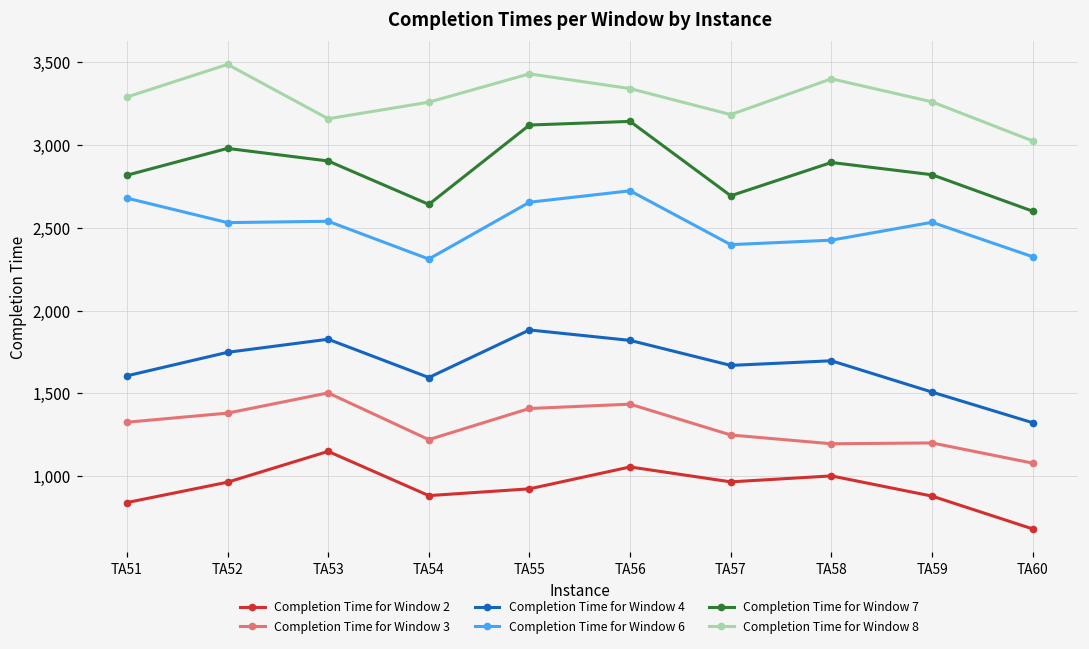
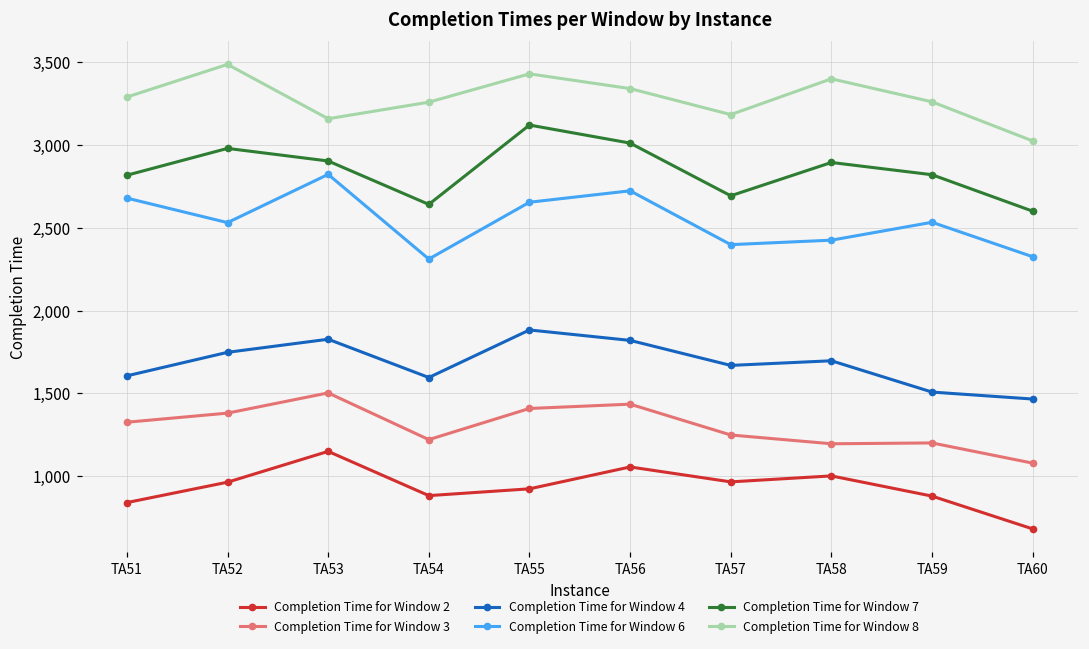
  {
    "Completion Time for Window 2": {
      "TA51": "840",
      "TA52": "960",
      "TA53": "1,150",
      "TA54": "880",
      "TA55": "920",
      "TA56": "1,060",
      "TA57": "970",
      "TA58": "1,000",
      "TA59": "880",
      "TA60": "680"
    },
    "Completion Time for Window 3": {
      "TA51": "1,330",
      "TA52": "1,380",
      "TA53": "1,500",
      "TA54": "1,220",
      "TA55": "1,410",
      "TA56": "1,440",
      "TA57": "1,250",
      "TA58": "1,200",
      "TA59": "1,200",
      "TA60": "1,080"
    },
    "Completion Time for Window 4": {
      "TA51": "1,610",
      "TA52": "1,750",
      "TA53": "1,830",
      "TA54": "1,600",
      "TA55": "1,880",
      "TA56": "1,820",
      "TA57": "1,670",
      "TA58": "1,700",
      "TA59": "1,510",
-     "TA60": "1,320"
+     "TA60": "1,470"
    },
    "Completion Time for Window 6": {
      "TA51": "2,680",
      "TA52": "2,530",
-     "TA53": "2,540",
+     "TA53": "2,820",
      "TA54": "2,310",
      "TA55": "2,650",
      "TA56": "2,720",
      "TA57": "2,400",
      "TA58": "2,430",
      "TA59": "2,530",
      "TA60": "2,330"
    },
    "Completion Time for Window 7": {
      "TA51": "2,820",
      "TA52": "2,980",
      "TA53": "2,900",
      "TA54": "2,640",
      "TA55": "3,120",
-     "TA56": "3,140",
+     "TA56": "3,010",
      "TA57": "2,690",
      "TA58": "2,890",
      "TA59": "2,820",
      "TA60": "2,600"
    },
    "Completion Time for Window 8": {
      "TA51": "3,290",
      "TA52": "3,490",
      "TA53": "3,160",
      "TA54": "3,260",
      "TA55": "3,430",
      "TA56": "3,340",
      "TA57": "3,180",
      "TA58": "3,400",
      "TA59": "3,260",
      "TA60": "3,020"
    }
  }
